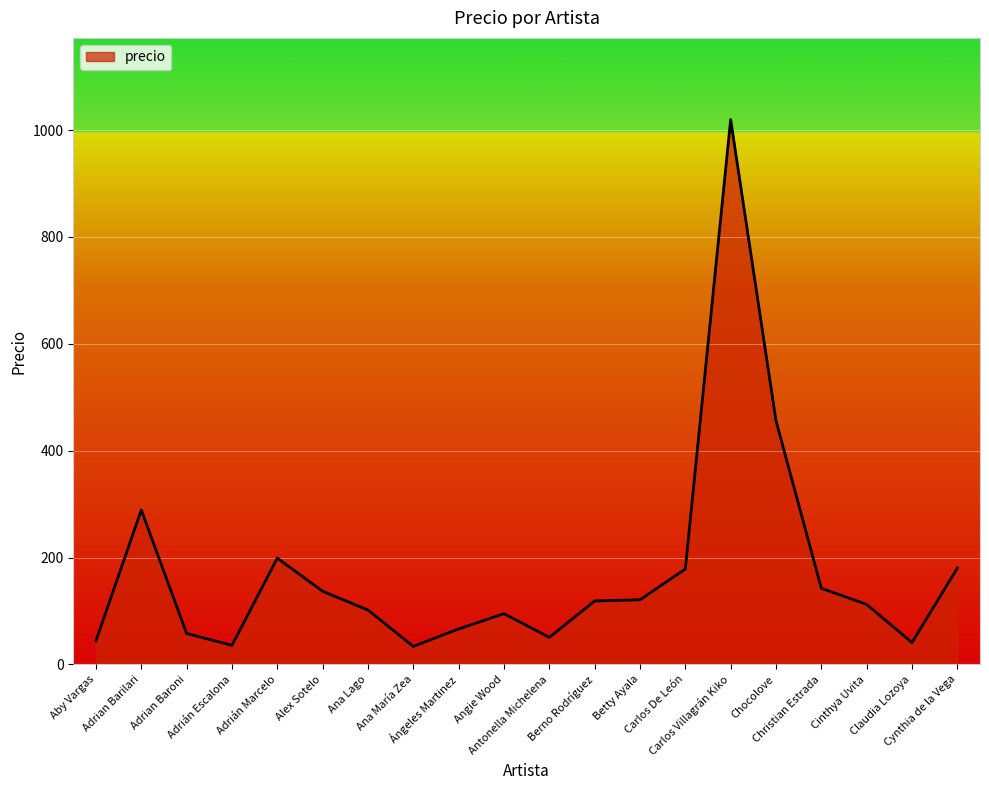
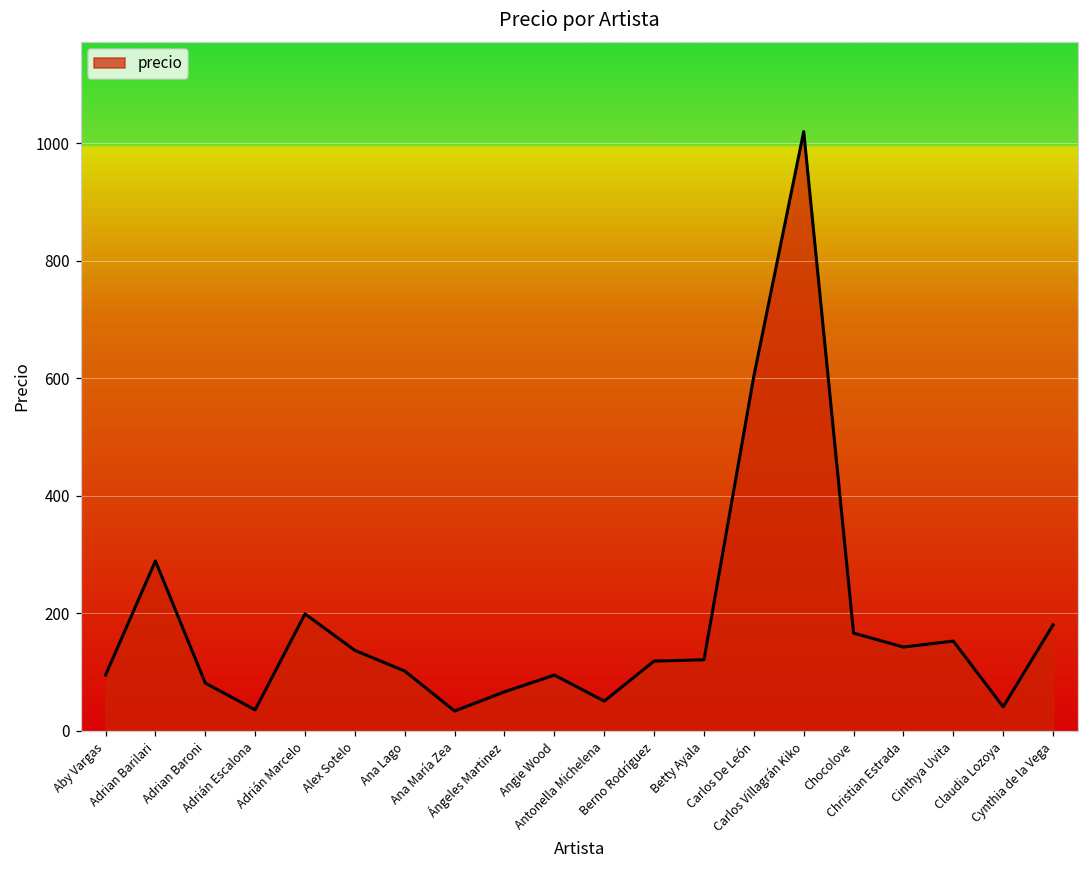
  {
-   "Aby Vargas": 40,
+   "Aby Vargas": 90,
    "Adrian Barilari": 290,
-   "Adrian Baroni": 60,
+   "Adrian Baroni": 80,
    "Adrián Escalona": 40,
    "Adrián Marcelo": 200,
    "Alex Sotelo": 140,
    "Ana Lago": 100,
    "Ana María Zea": 30,
    "Ángeles Martinez": 70,
    "Angie Wood": 90,
    "Antonella Michelena": 50,
    "Berno Rodríguez": 120,
    "Betty Ayala": 120,
-   "Carlos De León": 180,
+   "Carlos De León": 600,
    "Carlos Villagrán Kiko": 1020,
-   "Chocolove": 460,
+   "Chocolove": 170,
    "Christian Estrada": 140,
-   "Cinthya Uvita": 110,
+   "Cinthya Uvita": 150,
    "Claudia Lozoya": 40,
    "Cynthia de la Vega": 180
  }
